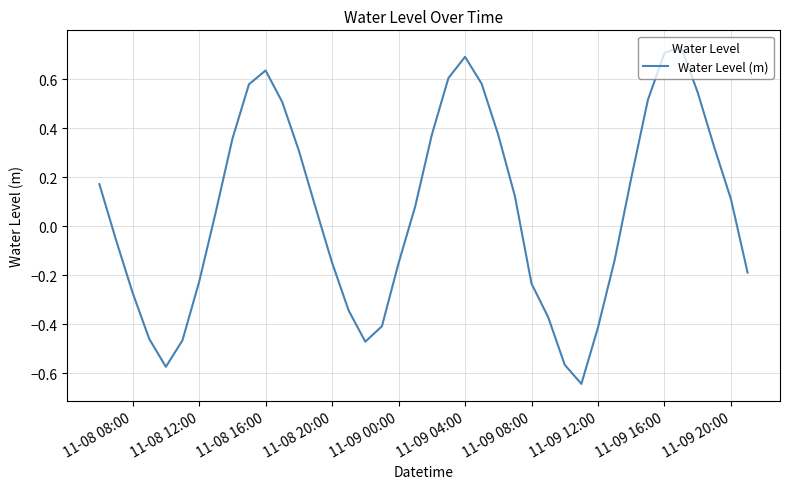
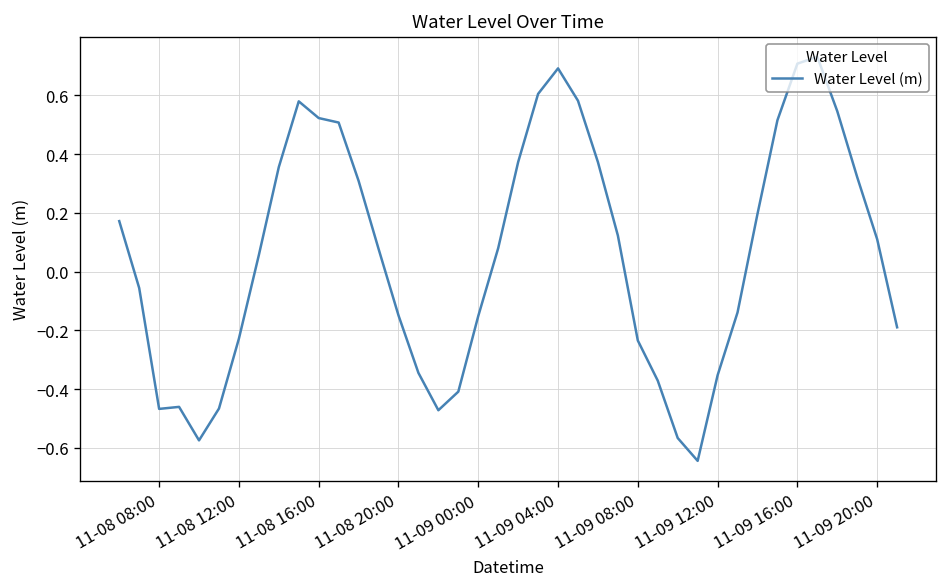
  {
-   "11-08 08:00": -0.27,
+   "11-08 08:00": -0.47,
    "11-08 12:00": -0.23,
-   "11-08 16:00": 0.64,
+   "11-08 16:00": 0.52,
    "11-08 20:00": -0.15,
    "11-09 00:00": -0.15,
    "11-09 04:00": 0.69,
    "11-09 08:00": -0.23,
-   "11-09 12:00": -0.41,
+   "11-09 12:00": -0.35,
    "11-09 20:00": 0.11
  }
